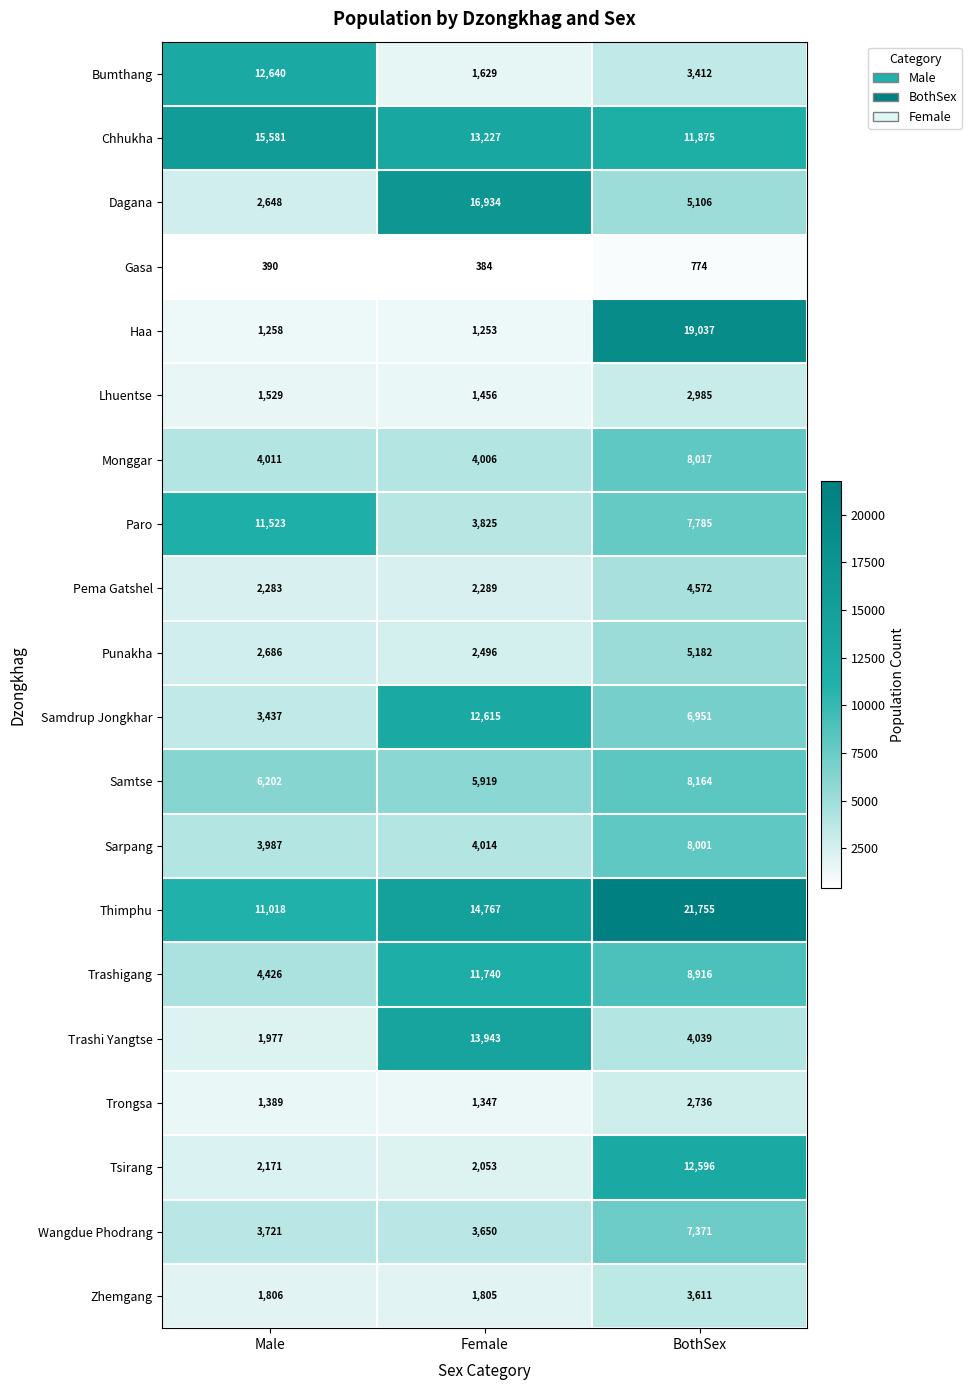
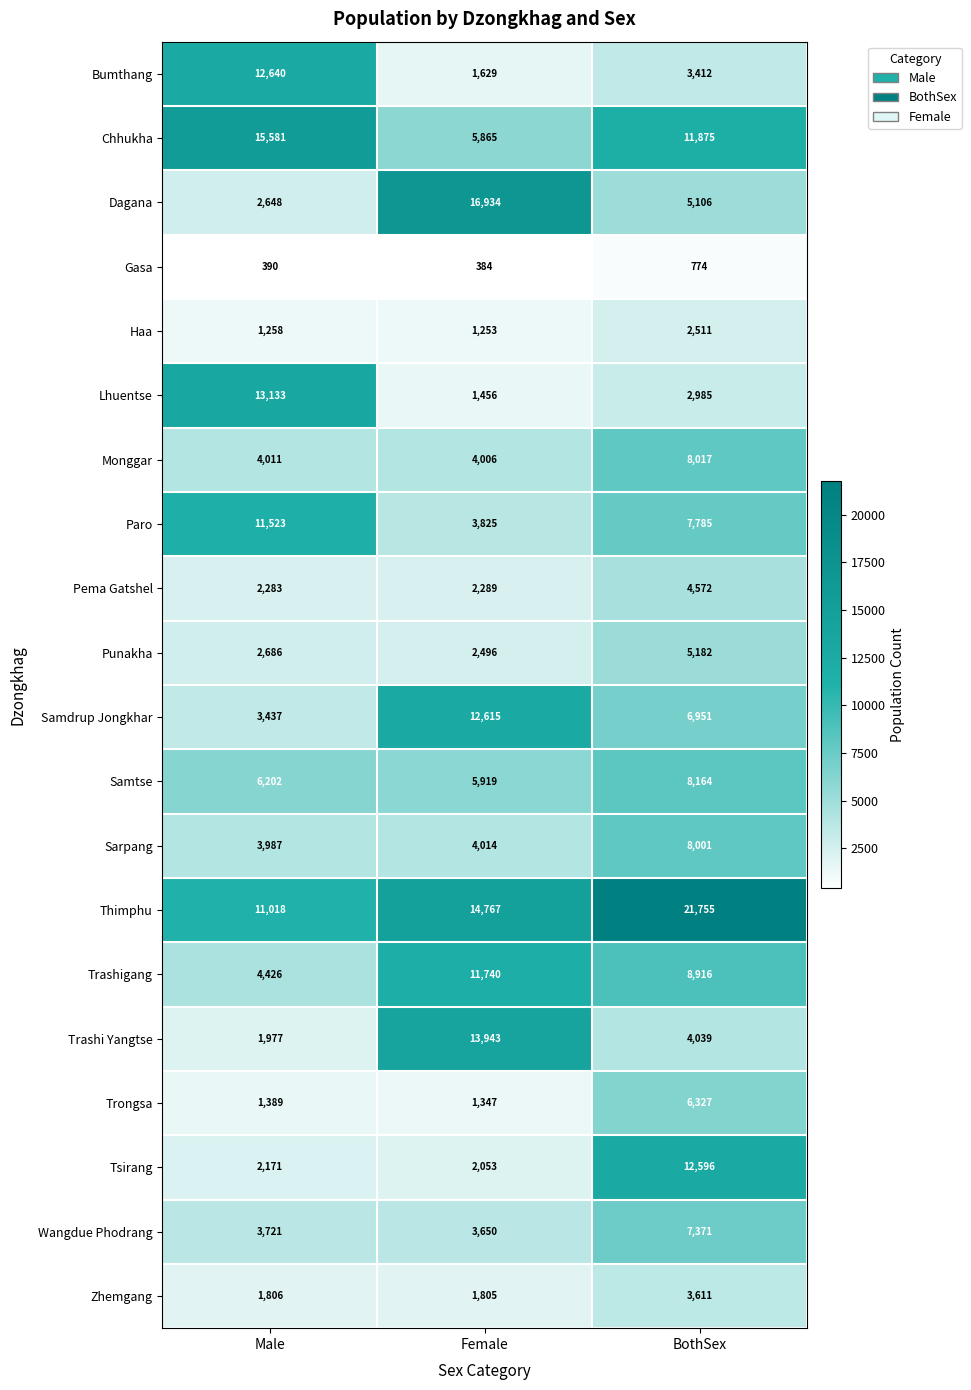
  {
    "Bumthang": {
      "Male": "12,640",
      "Female": "1,629",
      "BothSex": "3,412"
    },
    "Chhukha": {
      "Male": "15,581",
-     "Female": "13,227",
+     "Female": "5,865",
      "BothSex": "11,875"
    },
    "Dagana": {
      "Male": "2,648",
      "Female": "16,934",
      "BothSex": "5,106"
    },
    "Gasa": {
      "Male": "390",
      "Female": "384",
      "BothSex": "774"
    },
    "Haa": {
      "Male": "1,258",
      "Female": "1,253",
-     "BothSex": "19,037"
+     "BothSex": "2,511"
    },
    "Lhuentse": {
-     "Male": "1,529",
+     "Male": "13,133",
      "Female": "1,456",
      "BothSex": "2,985"
    },
    "Monggar": {
      "Male": "4,011",
      "Female": "4,006",
      "BothSex": "8,017"
    },
    "Paro": {
      "Male": "11,523",
      "Female": "3,825",
      "BothSex": "7,785"
    },
    "Pema Gatshel": {
      "Male": "2,283",
      "Female": "2,289",
      "BothSex": "4,572"
    },
    "Punakha": {
      "Male": "2,686",
      "Female": "2,496",
      "BothSex": "5,182"
    },
    "Samdrup Jongkhar": {
      "Male": "3,437",
      "Female": "12,615",
      "BothSex": "6,951"
    },
    "Samtse": {
      "Male": "6,202",
      "Female": "5,919",
      "BothSex": "8,164"
    },
    "Sarpang": {
      "Male": "3,987",
      "Female": "4,014",
      "BothSex": "8,001"
    },
    "Thimphu": {
      "Male": "11,018",
      "Female": "14,767",
      "BothSex": "21,755"
    },
    "Trashigang": {
      "Male": "4,426",
      "Female": "11,740",
      "BothSex": "8,916"
    },
    "Trashi Yangtse": {
      "Male": "1,977",
      "Female": "13,943",
      "BothSex": "4,039"
    },
    "Trongsa": {
      "Male": "1,389",
      "Female": "1,347",
-     "BothSex": "2,736"
+     "BothSex": "6,327"
    },
    "Tsirang": {
      "Male": "2,171",
      "Female": "2,053",
      "BothSex": "12,596"
    },
    "Wangdue Phodrang": {
      "Male": "3,721",
      "Female": "3,650",
      "BothSex": "7,371"
    },
    "Zhemgang": {
      "Male": "1,806",
      "Female": "1,805",
      "BothSex": "3,611"
    }
  }
